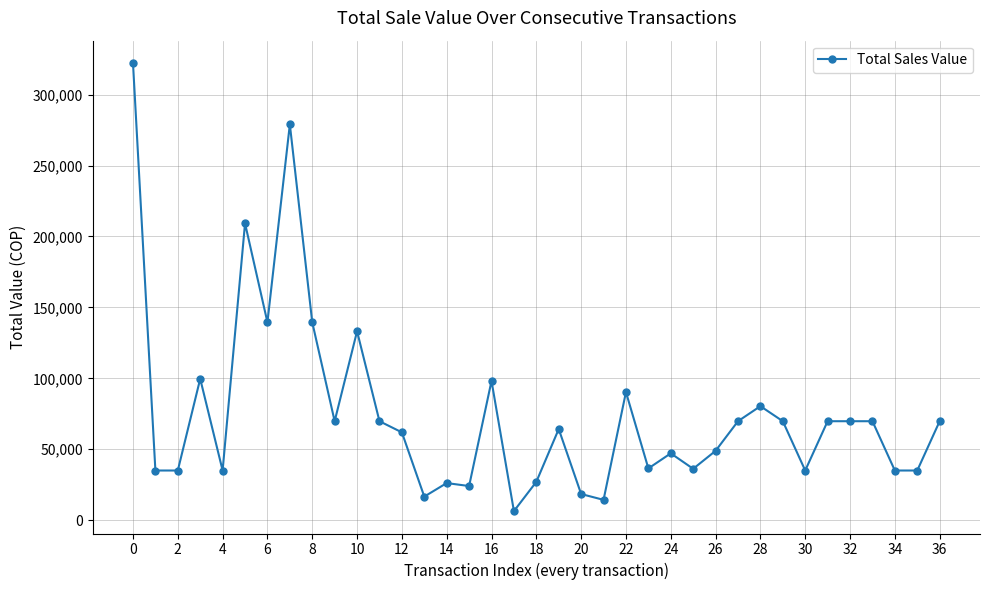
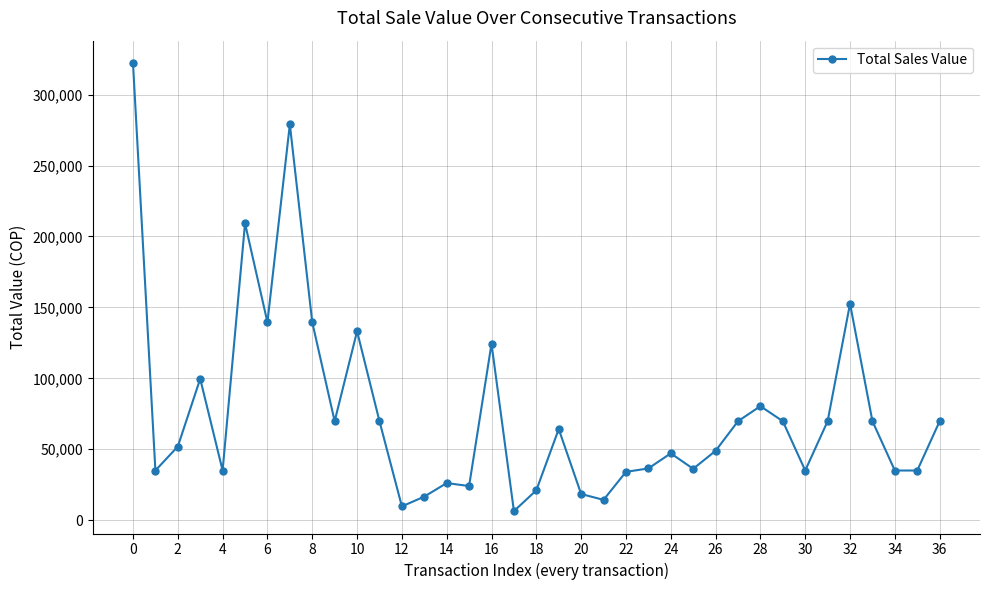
  {
    "0": "322,000",
-   "2": "35,000",
+   "2": "52,000",
    "4": "35,000",
    "6": "140,000",
    "8": "140,000",
    "10": "133,000",
-   "12": "62,000",
+   "12": "10,000",
    "14": "26,000",
-   "16": "98,000",
-   "18": "27,000",
+   "16": "124,000",
+   "18": "21,000",
    "20": "18,000",
-   "22": "90,000",
+   "22": "34,000",
    "24": "47,000",
    "26": "49,000",
    "28": "80,000",
    "30": "35,000",
-   "32": "70,000",
+   "32": "153,000",
    "34": "35,000",
    "36": "70,000"
  }
